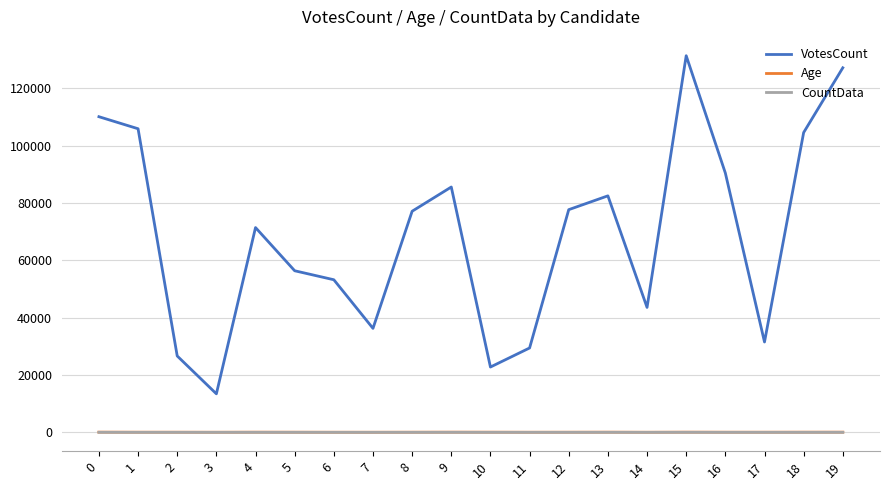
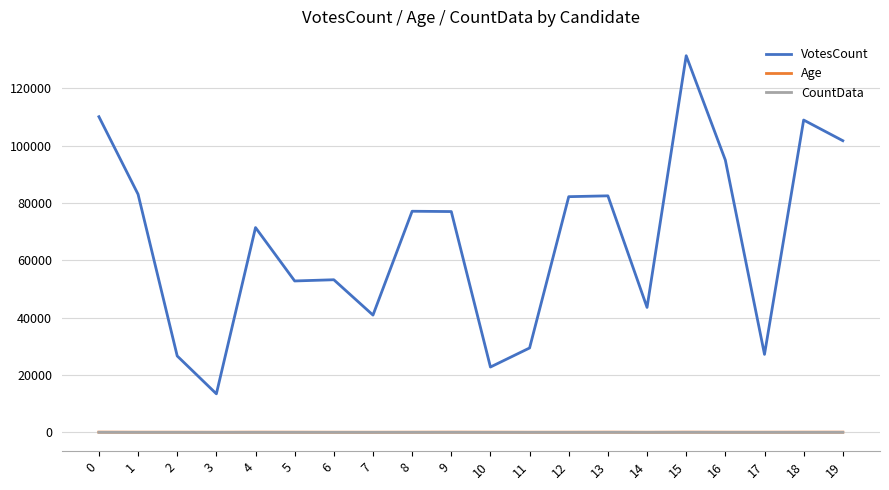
  {
    "VotesCount": {
      "0": 110000,
-     "1": 106000,
+     "1": 83000,
      "2": 27000,
      "3": 13000,
      "4": 71000,
-     "5": 56000,
+     "5": 53000,
      "6": 53000,
-     "7": 36000,
+     "7": 41000,
      "8": 77000,
-     "9": 86000,
+     "9": 77000,
      "10": 23000,
      "11": 29000,
-     "12": 78000,
+     "12": 82000,
      "13": 83000,
      "14": 44000,
      "15": 131000,
-     "16": 90000,
-     "17": 32000,
-     "18": 105000,
-     "19": 127000
+     "16": 95000,
+     "17": 27000,
+     "18": 109000,
+     "19": 102000
    },
    "CountData": {
      "0": 0,
      "1": 0,
      "2": 0,
      "3": 0,
      "4": 0,
      "5": 0,
      "6": 0,
      "7": 0,
      "8": 0,
      "9": 0,
      "10": 0,
      "11": 0,
      "12": 0,
      "13": 0,
      "14": 0,
      "15": 0,
      "16": 0,
      "17": 0,
      "18": 0,
      "19": 0
    }
  }
